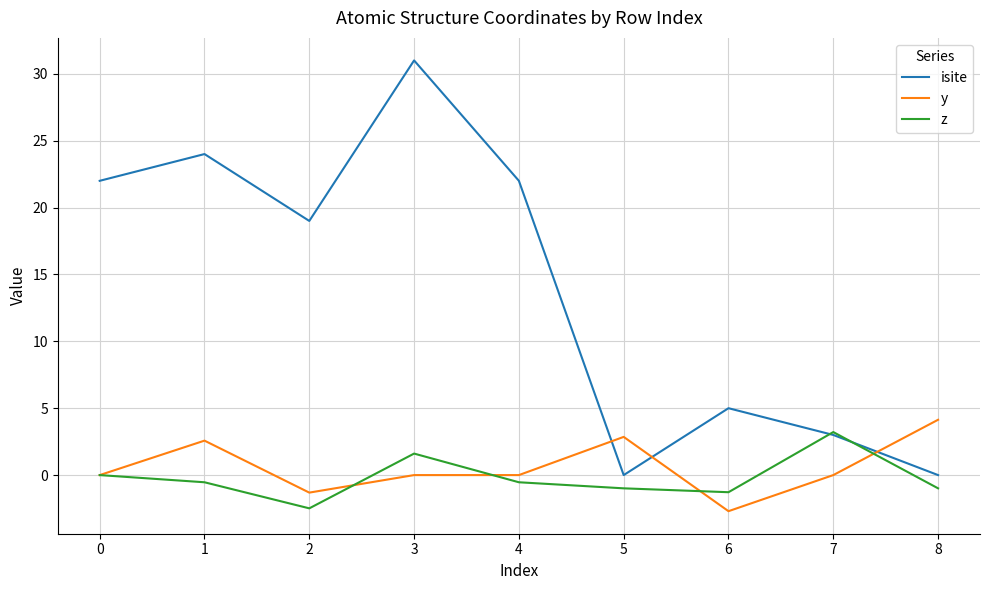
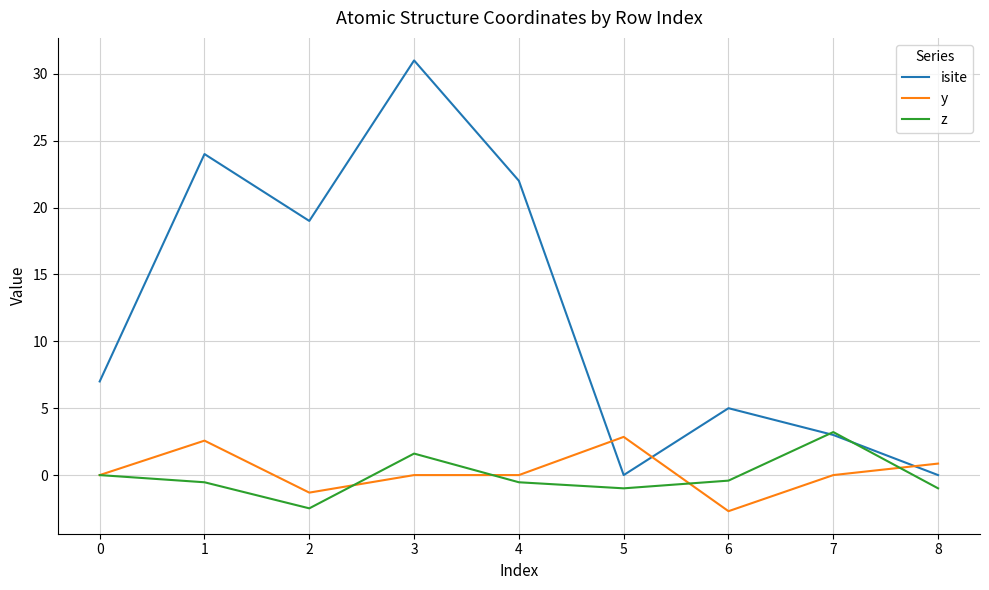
  {
    "isite": {
-     "0": 22,
+     "0": 7,
      "1": 24,
      "2": 19,
      "3": 31,
      "4": 22,
      "5": 0,
      "6": 5,
      "7": 3,
      "8": 0
    },
    "y": {
      "1": 2.6,
      "2": -1.3,
      "3": 0.0,
      "4": 0.0,
      "5": 2.9,
      "6": -2.7,
      "7": 0.0,
-     "8": 4.1
+     "8": 0.9
    },
    "z": {
      "1": -0.5,
      "2": -2.5,
      "3": 1.6,
      "4": -0.5,
      "5": -1.0,
-     "6": -1.3,
+     "6": -0.4,
      "7": 3.2,
      "8": -1.0
    }
  }
